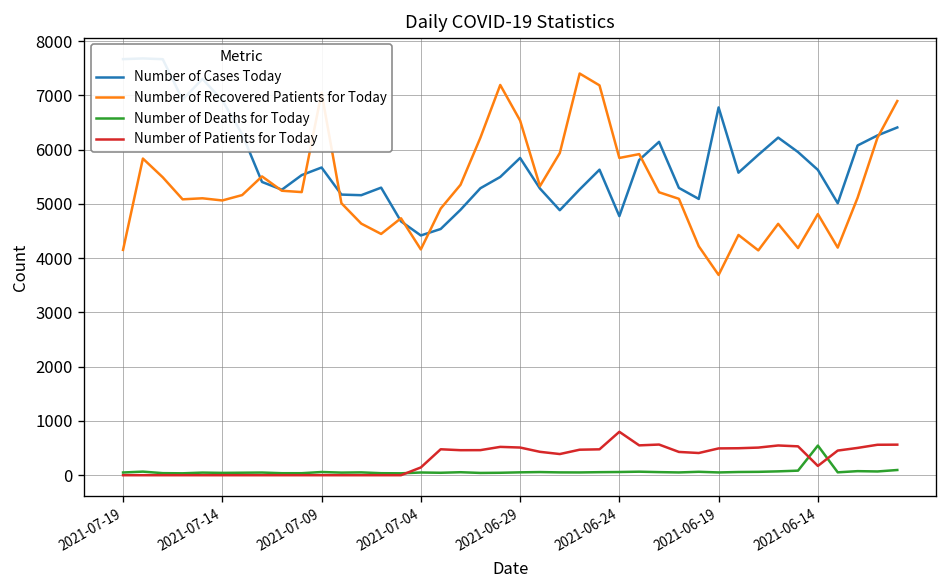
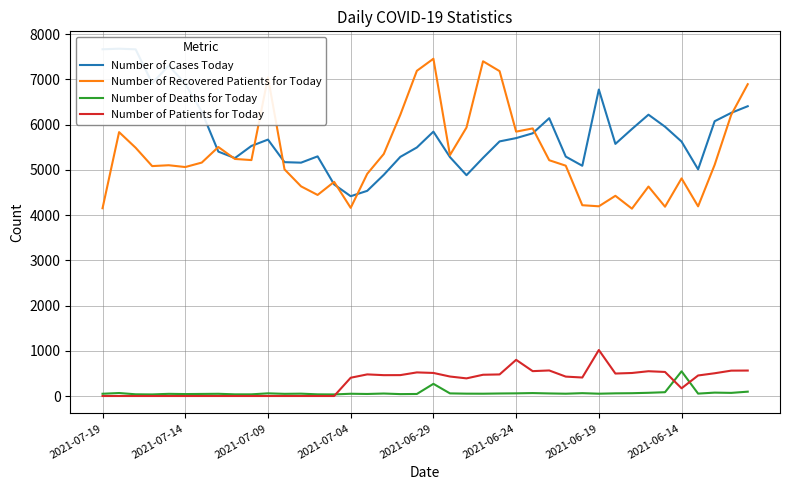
  {
    "Number of Cases Today": {
      "2021-07-09": 5700,
      "2021-07-04": 4400,
      "2021-06-29": 5800,
-     "2021-06-24": 4800,
+     "2021-06-24": 5700,
      "2021-06-19": 6800,
      "2021-06-14": 5600
    },
    "Number of Recovered Patients for Today": {
      "2021-07-19": 4200,
      "2021-07-14": 5100,
      "2021-07-04": 4200,
-     "2021-06-29": 6500,
+     "2021-06-29": 7500,
      "2021-06-24": 5800,
-     "2021-06-19": 3700,
+     "2021-06-19": 4200,
      "2021-06-14": 4800
    },
    "Number of Deaths for Today": {
      "2021-07-09": 100,
      "2021-07-04": 100,
-     "2021-06-29": 100,
+     "2021-06-29": 300,
      "2021-06-24": 100,
      "2021-06-19": 100,
      "2021-06-14": 500
    },
    "Number of Patients for Today": {
      "2021-07-09": 0,
-     "2021-07-04": 100,
+     "2021-07-04": 400,
      "2021-06-29": 500,
      "2021-06-24": 800,
-     "2021-06-19": 500,
+     "2021-06-19": 1000,
      "2021-06-14": 200
    }
  }
